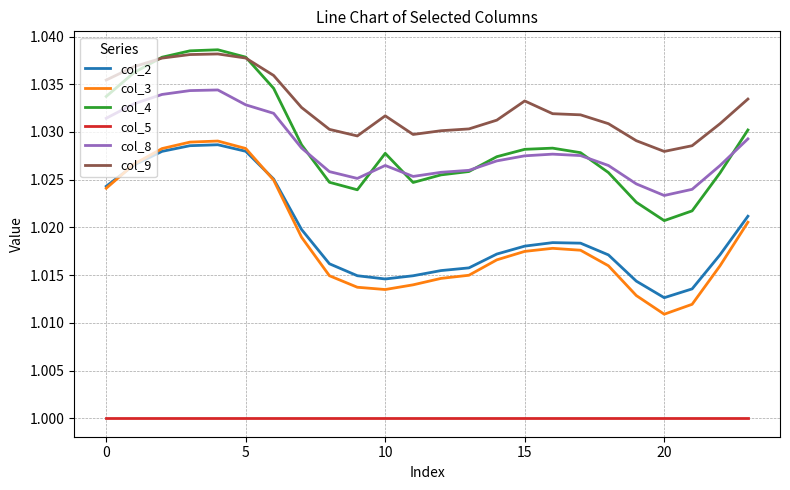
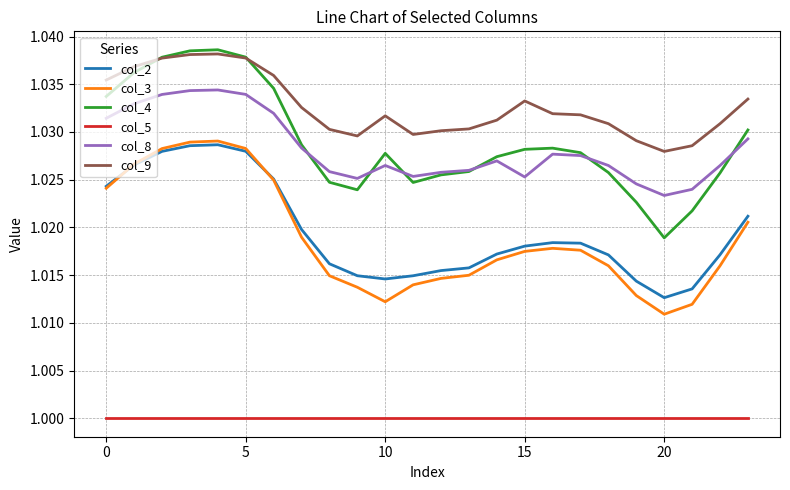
  {
    "col_2": {
      "5": 1.028,
      "10": 1.015,
      "15": 1.018,
      "20": 1.013
    },
    "col_3": {
      "5": 1.028,
-     "10": 1.013,
+     "10": 1.012,
      "15": 1.017,
      "20": 1.011
    },
    "col_4": {
      "10": 1.028,
      "15": 1.028,
-     "20": 1.021
+     "20": 1.019
    },
    "col_5": {
      "0": 1.000,
      "5": 1.000,
      "10": 1.000,
      "15": 1.000,
      "20": 1.000
    },
    "col_8": {
-     "5": 1.033,
+     "5": 1.034,
      "10": 1.026,
-     "15": 1.028,
+     "15": 1.025,
      "20": 1.023
    },
    "col_9": {
      "10": 1.032,
      "15": 1.033,
      "20": 1.028
    }
  }
